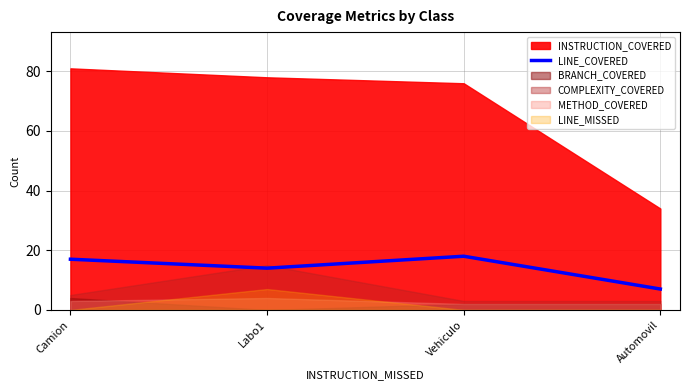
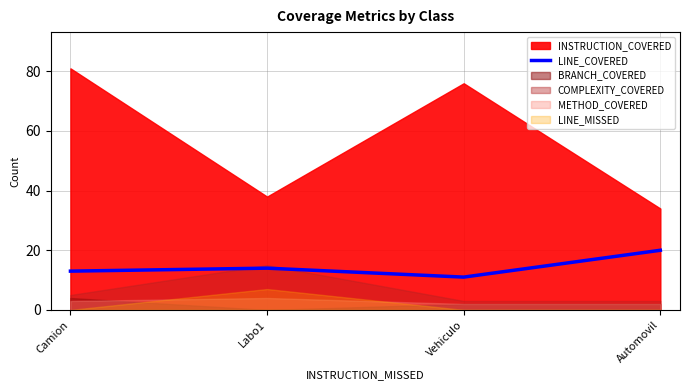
  {
    "LINE_COVERED": {
-     "Camion": 17,
+     "Camion": 13,
      "Labo1": 14,
-     "Vehiculo": 18,
-     "Automovil": 7
+     "Vehiculo": 11,
+     "Automovil": 20
    },
    "INSTRUCTION_COVERED": {
      "Camion": 81,
-     "Labo1": 78,
+     "Labo1": 38,
      "Vehiculo": 76,
      "Automovil": 34
    },
    "BRANCH_COVERED": {
      "Camion": 4,
      "Labo1": 0
    },
    "COMPLEXITY_COVERED": {
      "Camion": 5,
      "Labo1": 15,
      "Vehiculo": 3,
      "Automovil": 3
    }
  }
